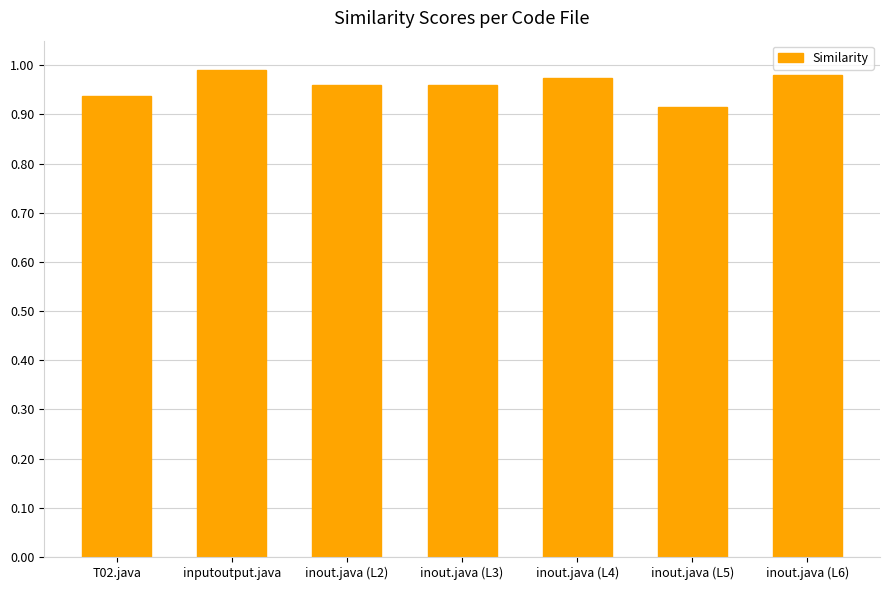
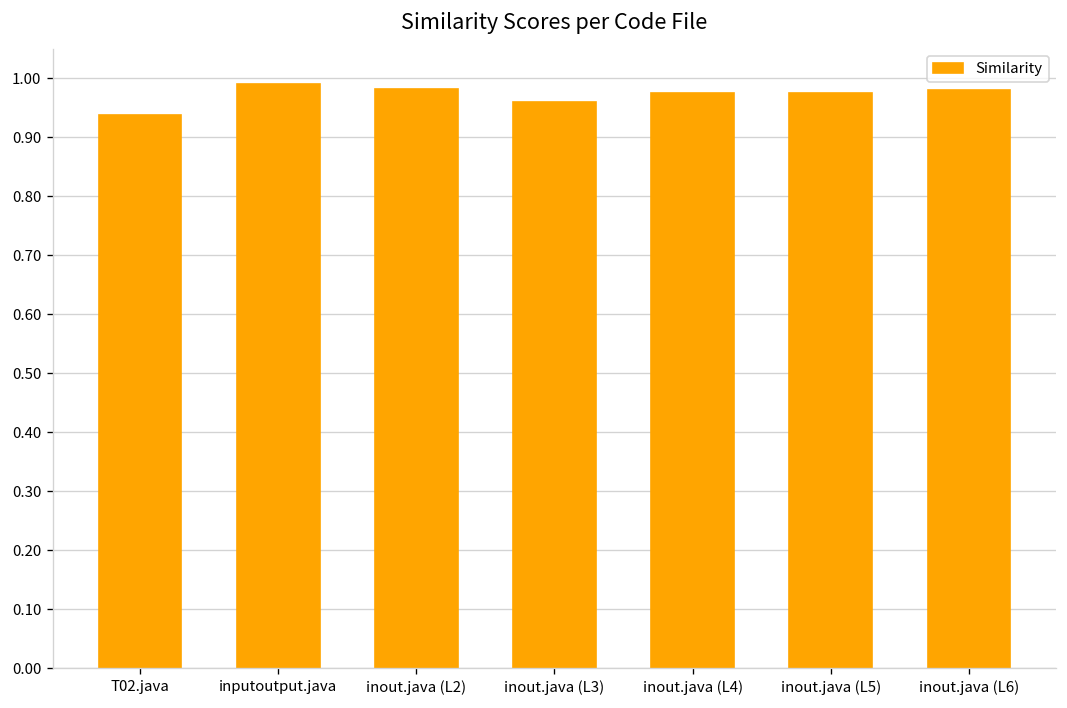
  {
    "T02.java": 0.94,
    "inputoutput.java": 0.99,
-   "inout.java (L2)": 0.96,
+   "inout.java (L2)": 0.98,
    "inout.java (L3)": 0.96,
    "inout.java (L4)": 0.98,
-   "inout.java (L5)": 0.92,
+   "inout.java (L5)": 0.98,
    "inout.java (L6)": 0.98
  }
